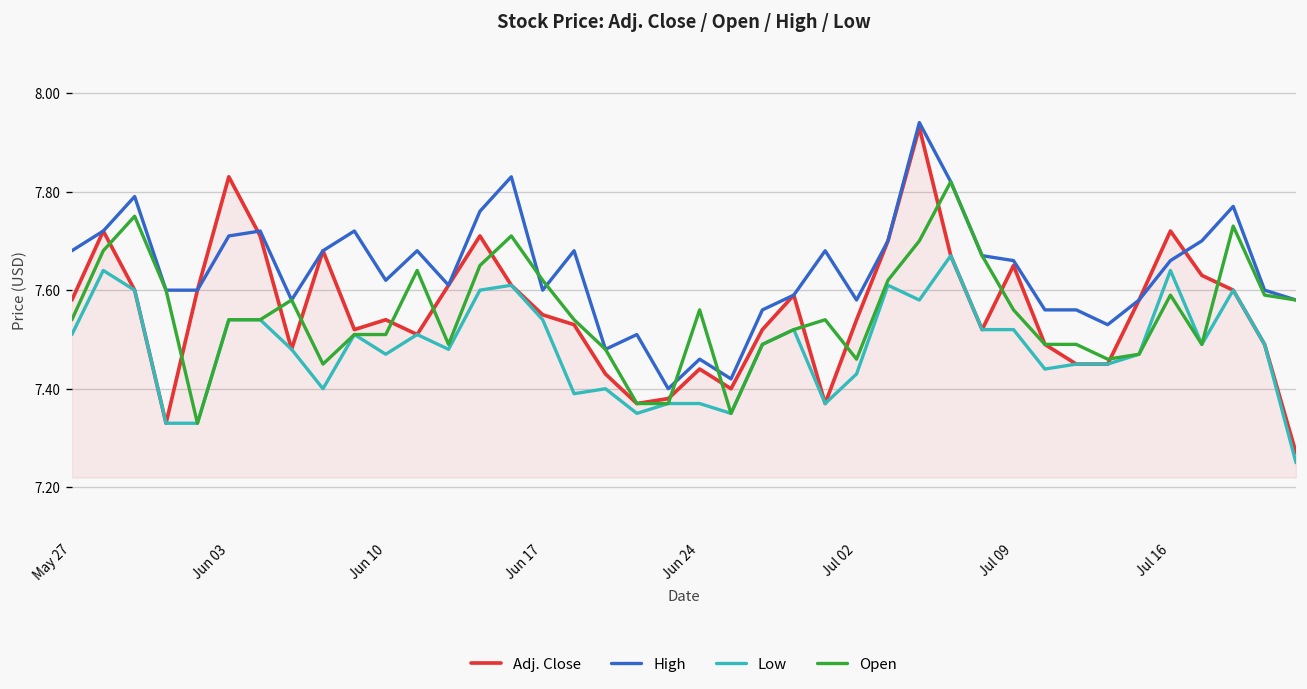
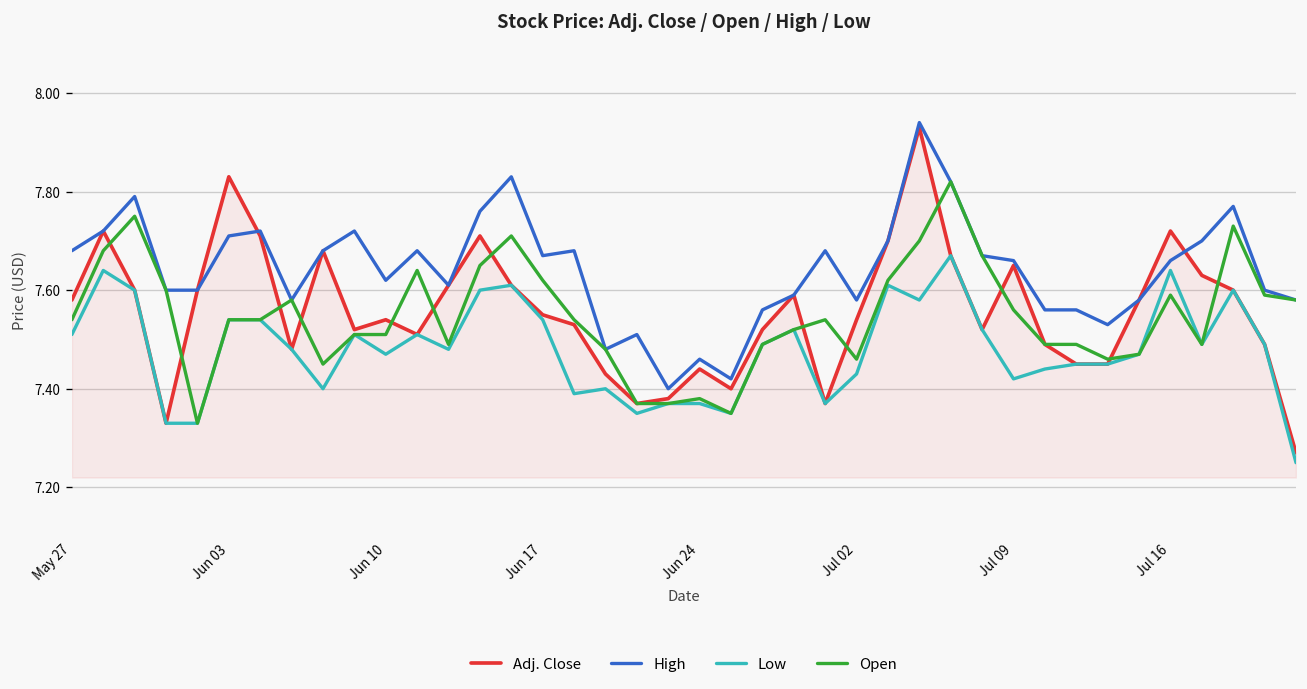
  {
    "Adj. Close": {
      "May 27": 7.58,
      "Jun 03": 7.83,
      "Jun 10": 7.54,
      "Jun 17": 7.55,
      "Jun 24": 7.44,
      "Jul 02": 7.54,
      "Jul 09": 7.65,
      "Jul 16": 7.72
    },
    "High": {
      "May 27": 7.68,
      "Jun 03": 7.71,
      "Jun 10": 7.62,
-     "Jun 17": 7.60,
+     "Jun 17": 7.67,
      "Jun 24": 7.46,
      "Jul 02": 7.58,
      "Jul 09": 7.66,
      "Jul 16": 7.66
    },
    "Low": {
      "May 27": 7.51,
      "Jun 10": 7.47,
      "Jun 17": 7.54,
      "Jun 24": 7.37,
      "Jul 02": 7.43,
-     "Jul 09": 7.52,
+     "Jul 09": 7.42,
      "Jul 16": 7.64
    },
    "Open": {
      "May 27": 7.54,
      "Jun 10": 7.51,
      "Jun 17": 7.62,
-     "Jun 24": 7.56,
+     "Jun 24": 7.38,
      "Jul 02": 7.46,
      "Jul 09": 7.56,
      "Jul 16": 7.59
    }
  }
